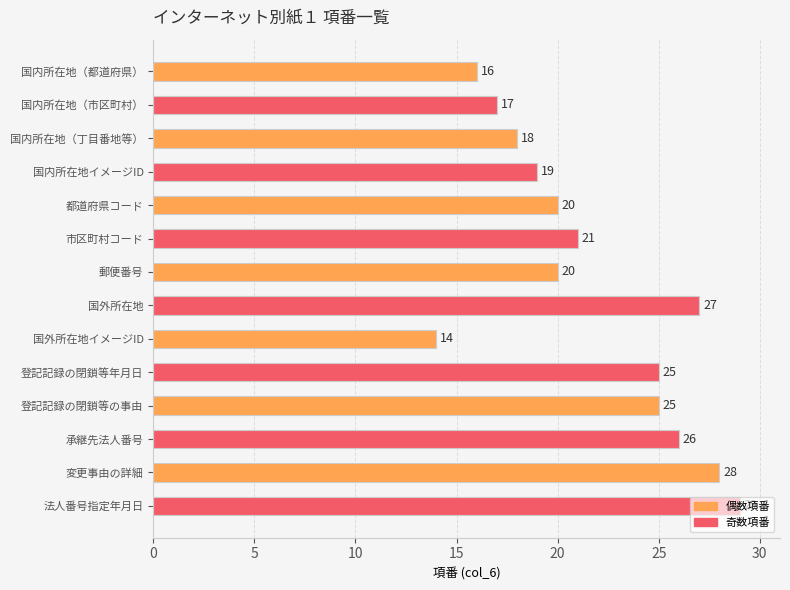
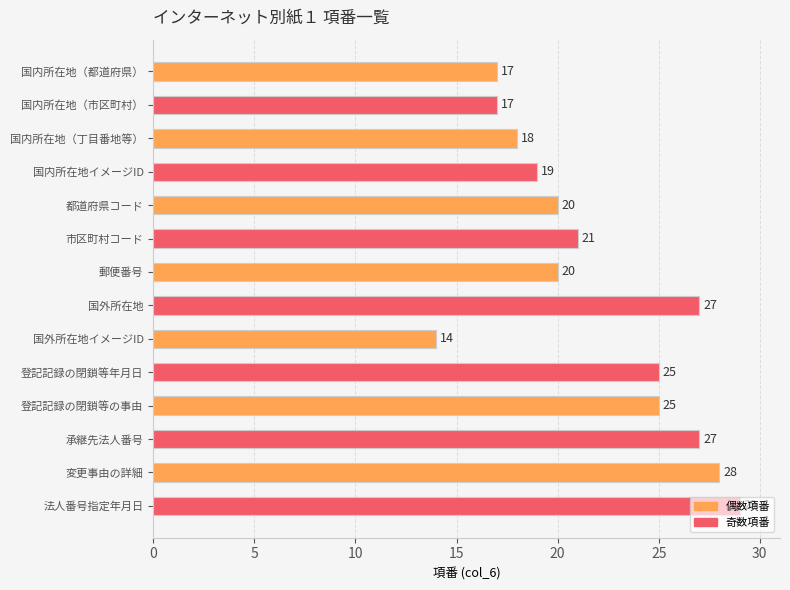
  {
-   "国内所在地（都道府県）": 16,
+   "国内所在地（都道府県）": 17,
    "国内所在地（市区町村）": 17,
    "国内所在地（丁目番地等）": 18,
    "国内所在地イメージID": 19,
    "都道府県コード": 20,
    "市区町村コード": 21,
    "郵便番号": 20,
    "国外所在地": 27,
    "国外所在地イメージID": 14,
    "登記記録の閉鎖等年月日": 25,
    "登記記録の閉鎖等の事由": 25,
-   "承継先法人番号": 26,
+   "承継先法人番号": 27,
    "変更事由の詳細": 28
  }
